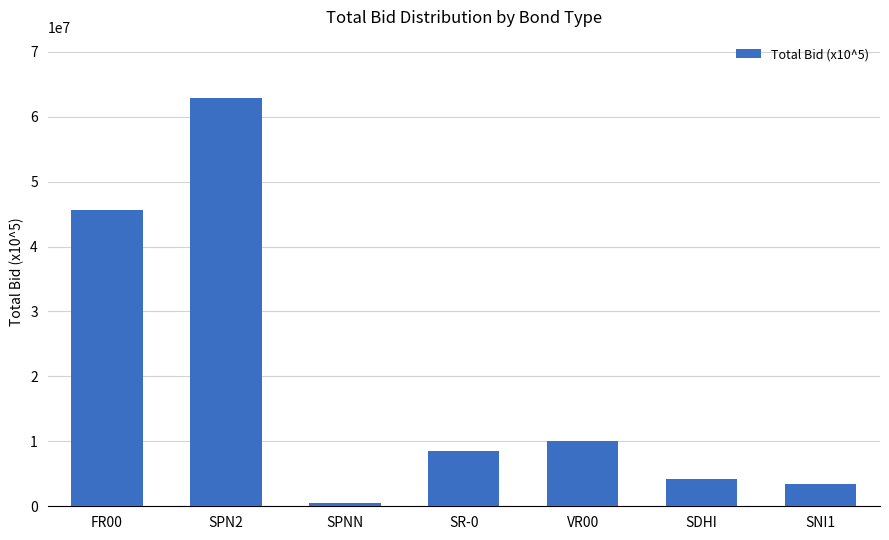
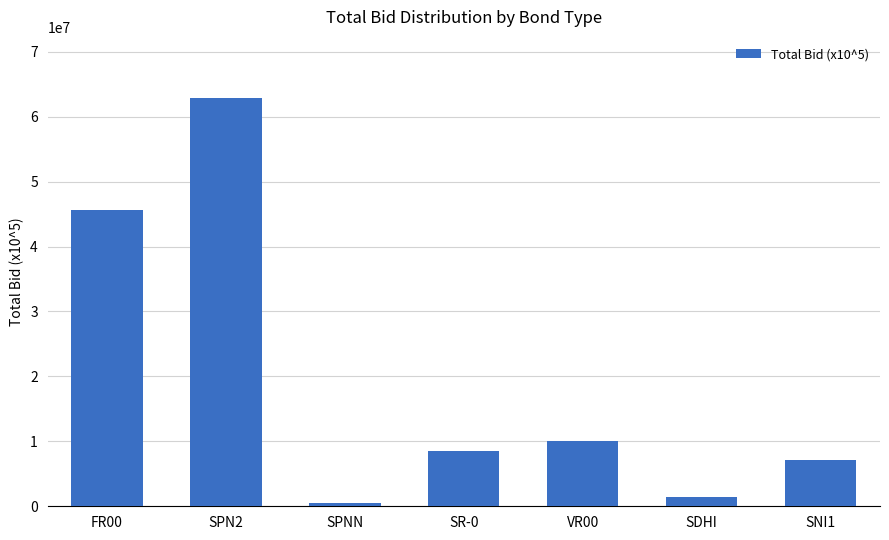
  {
    "FR00": 46000000,
    "SPN2": 63000000,
    "SPNN": 1000000,
    "SR-0": 9000000,
    "VR00": 10000000,
-   "SDHI": 4000000,
-   "SNI1": 3000000
+   "SDHI": 2000000,
+   "SNI1": 7000000
  }
